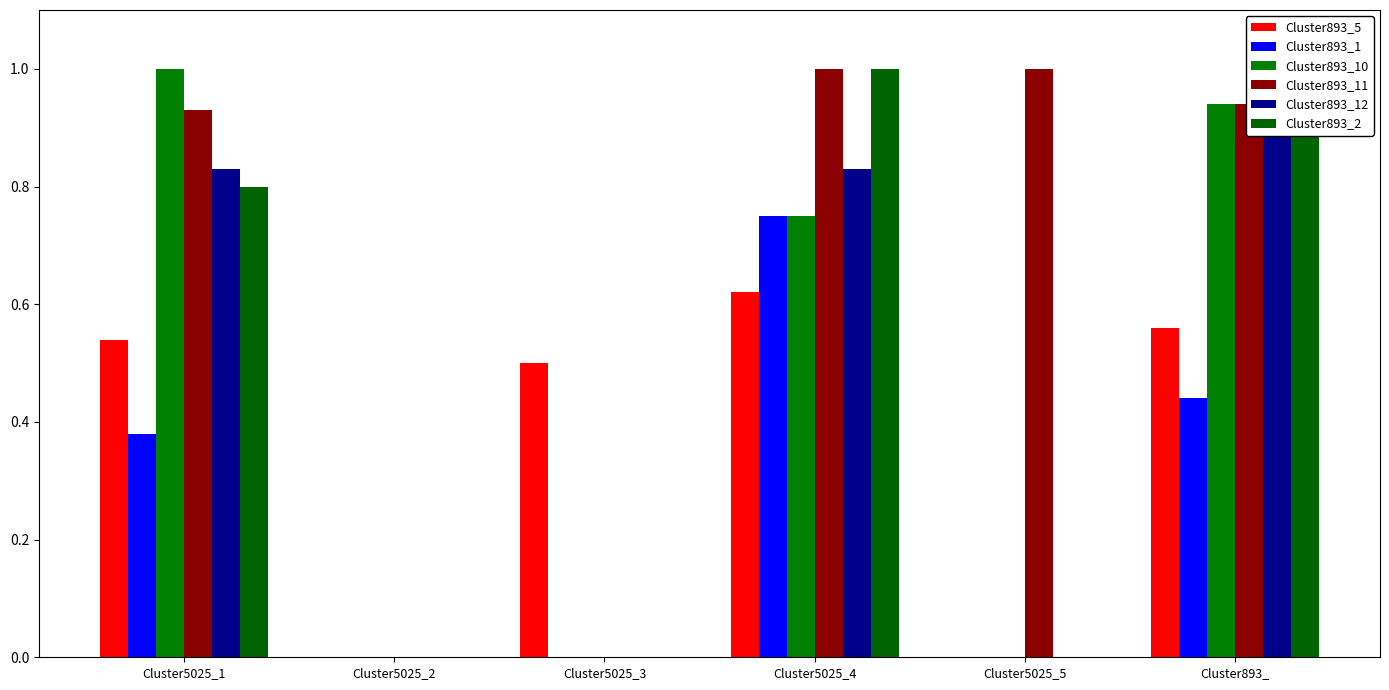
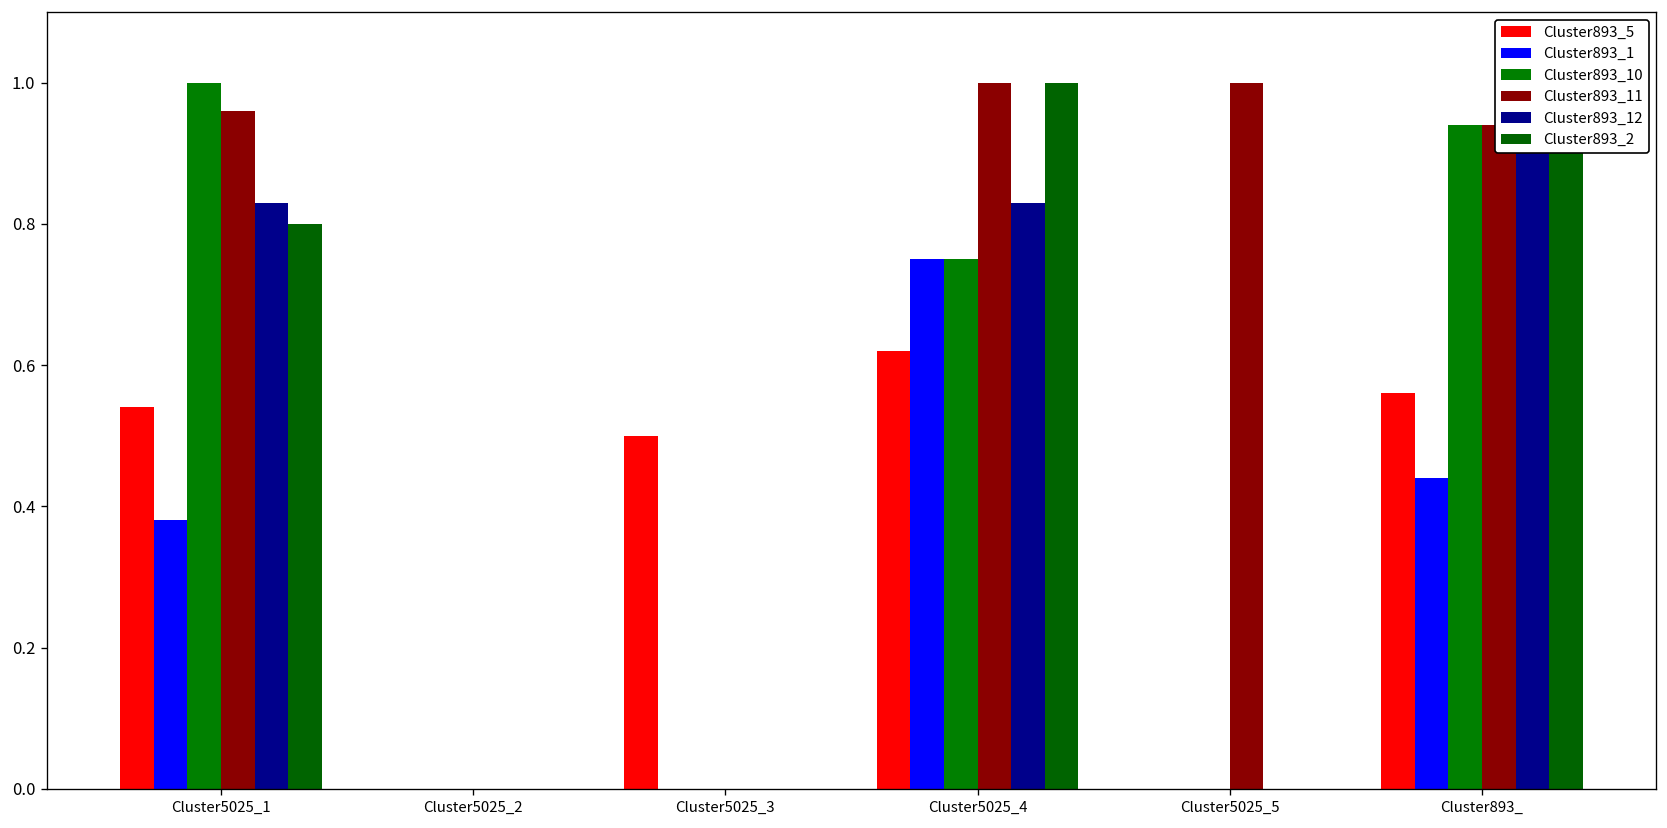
  {
    "Cluster893_5": {
      "Cluster5025_1": 0.54,
      "Cluster5025_2": 0.00,
      "Cluster5025_3": 0.50,
      "Cluster5025_4": 0.62,
      "Cluster5025_5": 0.00,
      "Cluster893_": 0.56
    },
    "Cluster893_1": {
      "Cluster5025_1": 0.38,
      "Cluster5025_2": 0.00,
      "Cluster5025_3": 0.00,
      "Cluster5025_4": 0.75,
      "Cluster5025_5": 0.00,
      "Cluster893_": 0.44
    },
    "Cluster893_11": {
-     "Cluster5025_1": 0.93,
+     "Cluster5025_1": 0.96,
      "Cluster5025_2": 0.00,
      "Cluster5025_3": 0.00,
      "Cluster5025_4": 1.00,
      "Cluster5025_5": 1.00
    },
    "Cluster893_12": {
      "Cluster5025_1": 0.83,
      "Cluster5025_2": 0.00,
      "Cluster5025_3": 0.00,
      "Cluster5025_4": 0.83,
      "Cluster5025_5": 0.00
    }
  }
